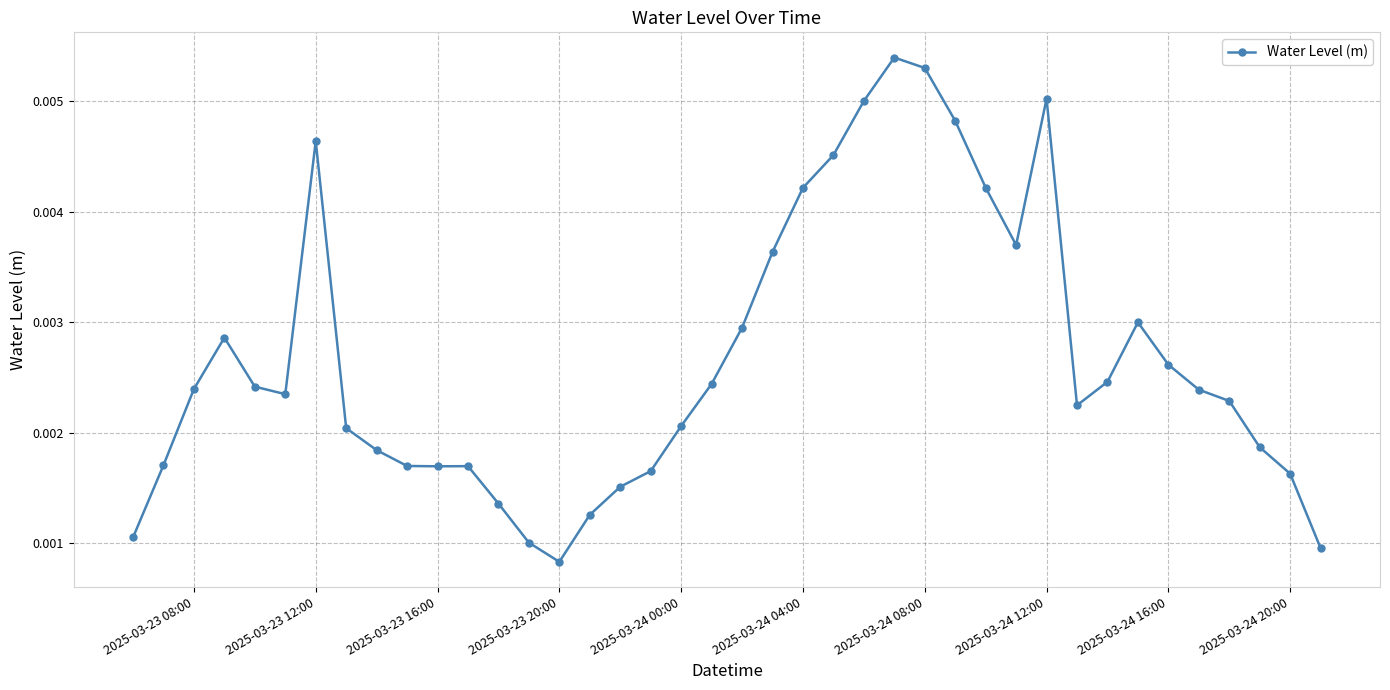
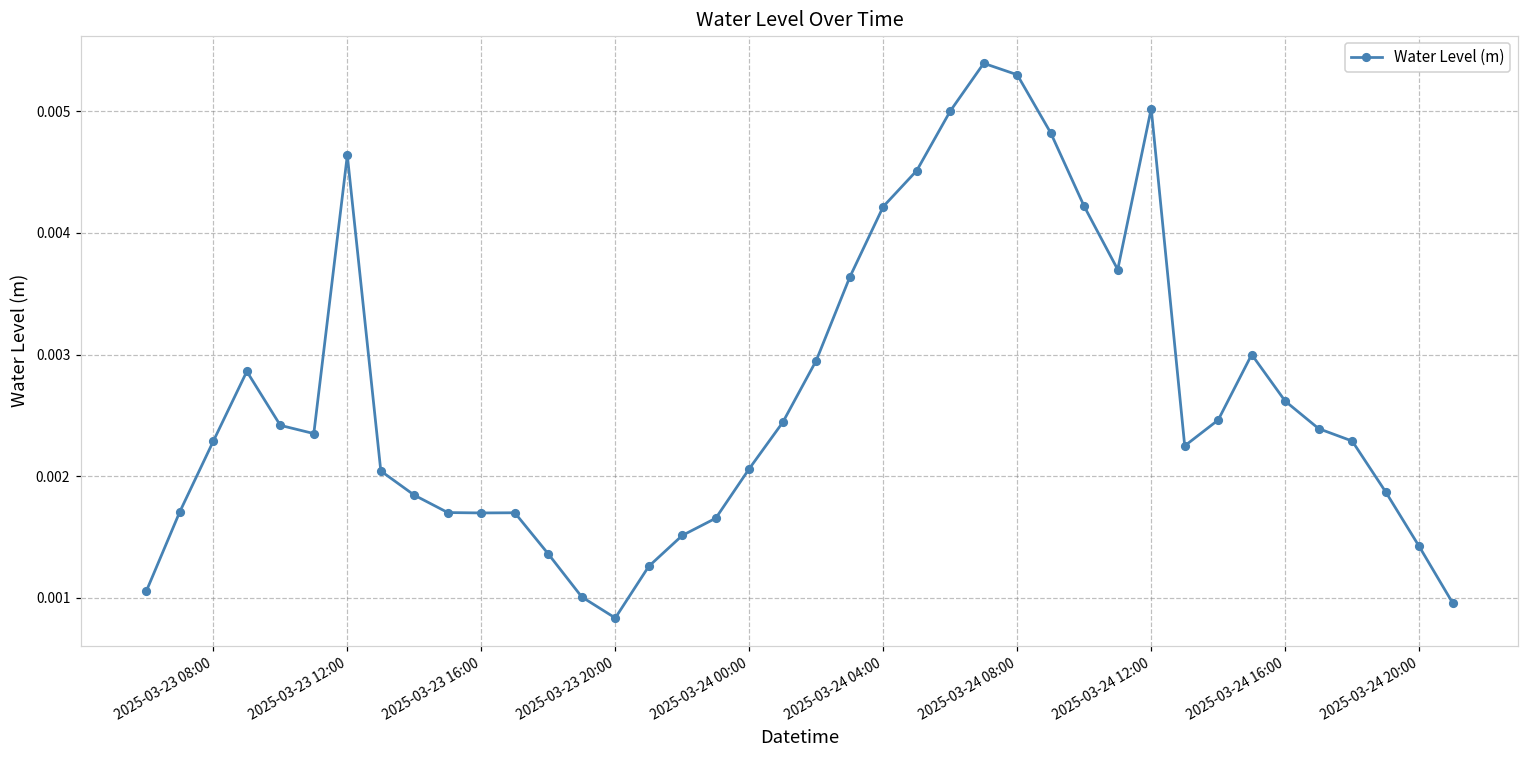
  {
-   "2025-03-23 08:00": 0.00240,
+   "2025-03-23 08:00": 0.00229,
    "2025-03-23 12:00": 0.00464,
    "2025-03-23 16:00": 0.00170,
    "2025-03-23 20:00": 0.00083,
    "2025-03-24 00:00": 0.00206,
    "2025-03-24 04:00": 0.00422,
    "2025-03-24 08:00": 0.00530,
    "2025-03-24 12:00": 0.00502,
    "2025-03-24 16:00": 0.00262,
-   "2025-03-24 20:00": 0.00163
+   "2025-03-24 20:00": 0.00142
  }
